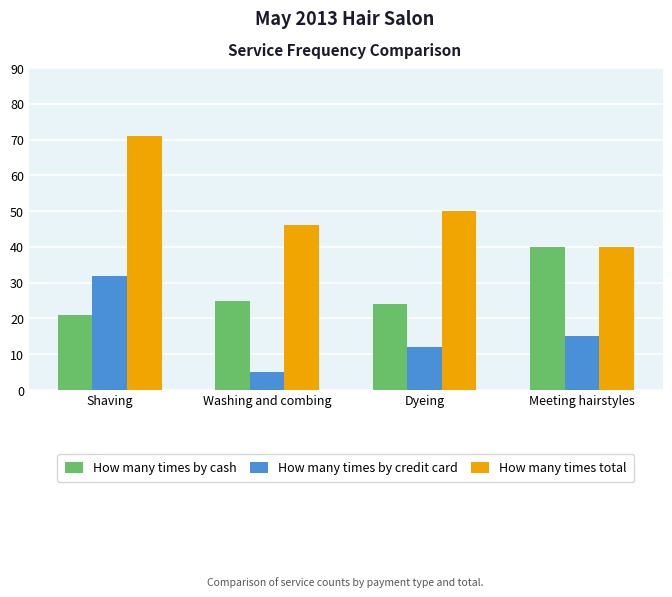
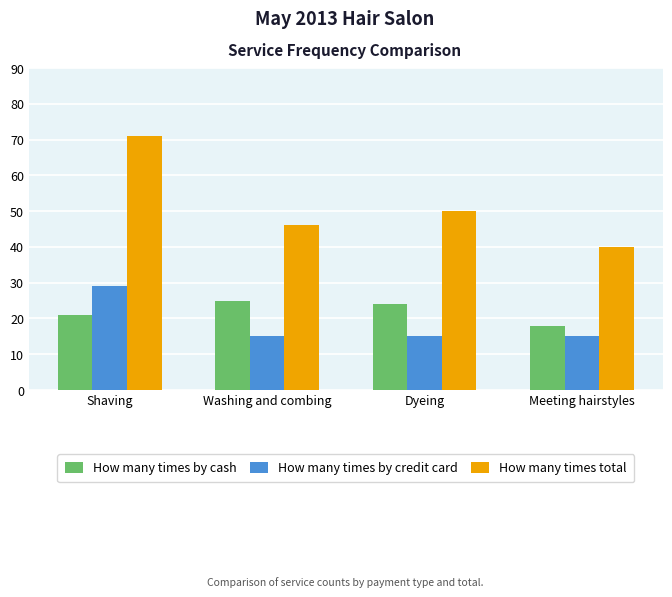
  {
    "How many times by cash": {
      "Shaving": 21,
      "Washing and combing": 25,
      "Dyeing": 24,
-     "Meeting hairstyles": 40
+     "Meeting hairstyles": 18
    },
    "How many times by credit card": {
-     "Shaving": 32,
-     "Washing and combing": 5,
-     "Dyeing": 12,
+     "Shaving": 29,
+     "Washing and combing": 15,
+     "Dyeing": 15,
      "Meeting hairstyles": 15
    },
    "How many times total": {
      "Shaving": 71,
      "Washing and combing": 46,
      "Dyeing": 50,
      "Meeting hairstyles": 40
    }
  }
